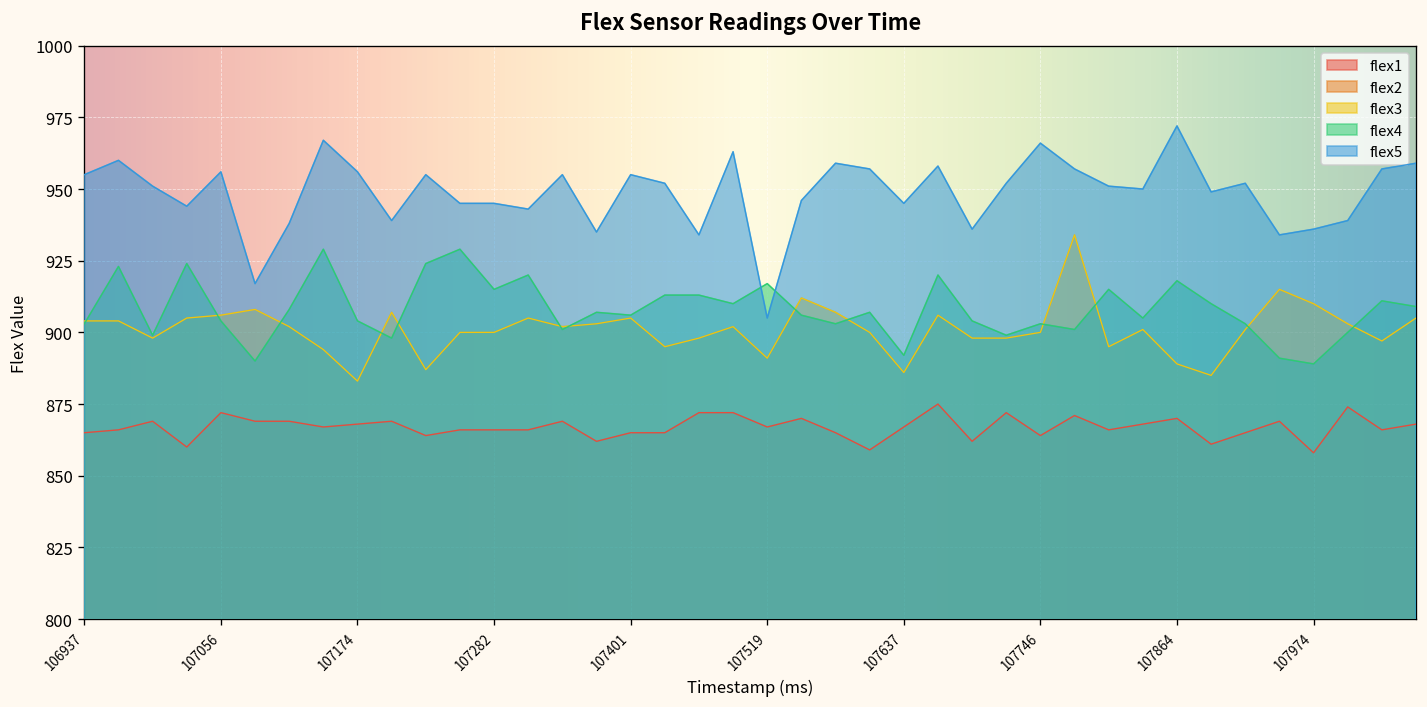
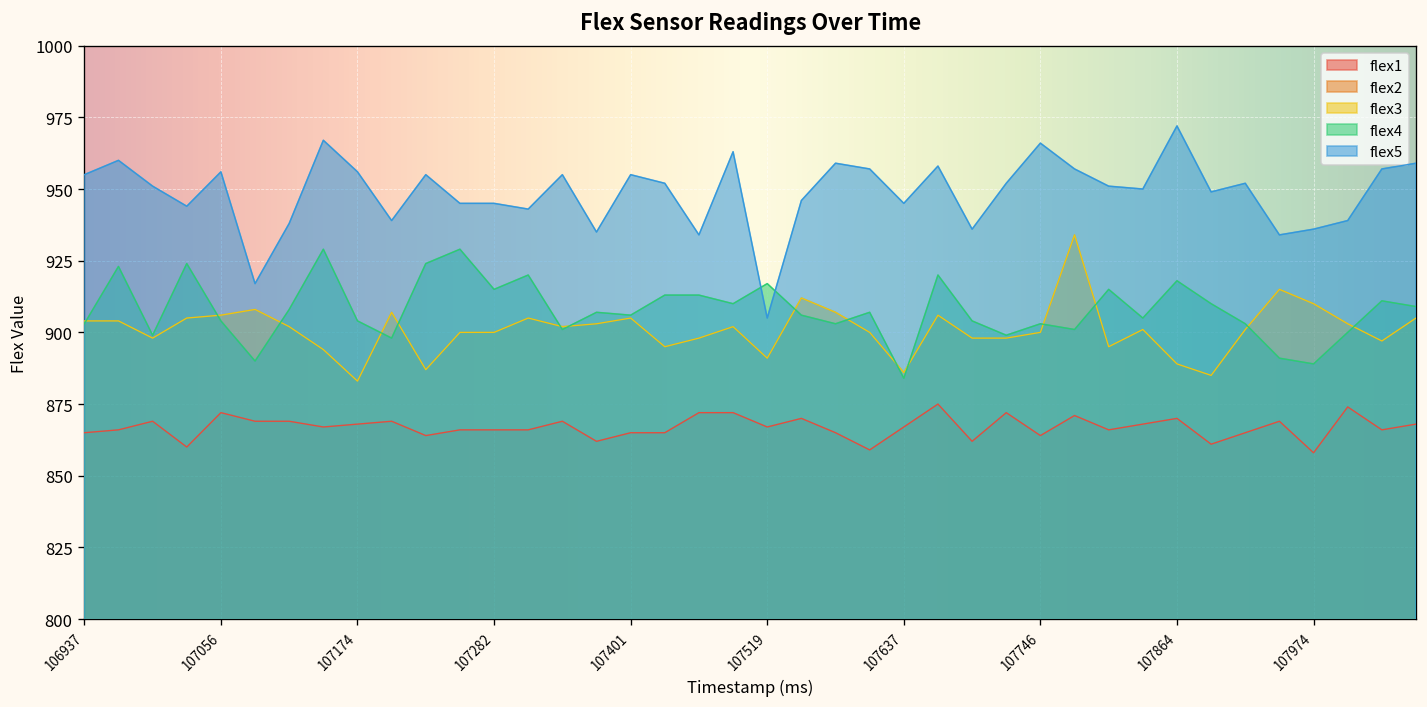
  {
    "flex3": {
      "107056": 906,
      "107174": 883,
      "107282": 900,
      "107519": 891,
      "107637": 886,
      "107746": 900,
      "107864": 889,
      "107974": 910
    },
    "flex4": {
      "107056": 904,
      "107174": 904,
      "107282": 915,
      "107519": 917,
-     "107637": 892,
+     "107637": 884,
      "107746": 903,
      "107864": 918,
      "107974": 889
    },
    "flex5": {
      "106937": 955,
      "107056": 956,
      "107174": 956,
      "107282": 945,
      "107401": 955,
      "107519": 905,
      "107637": 945,
      "107746": 966,
      "107864": 972,
      "107974": 936
    }
  }
